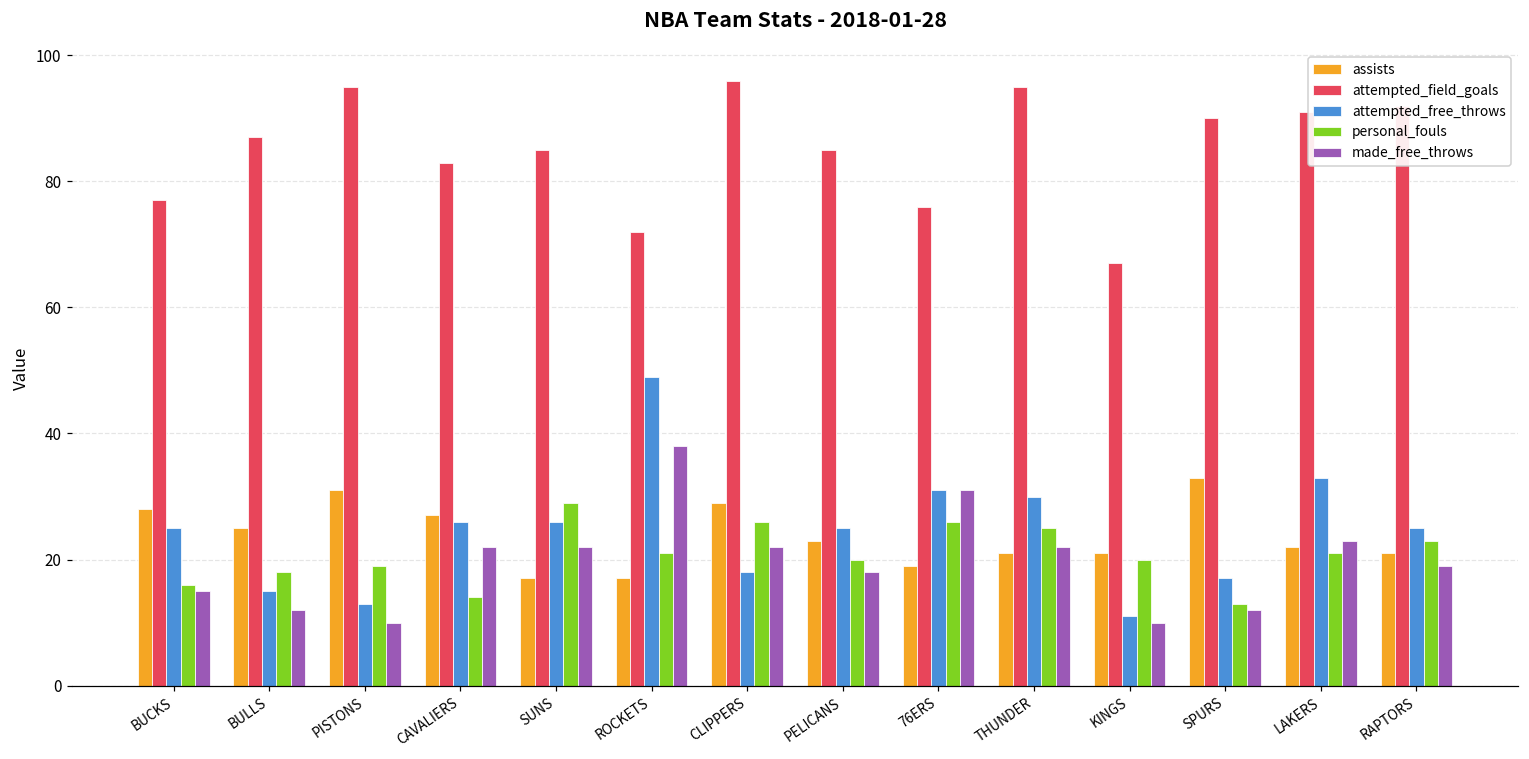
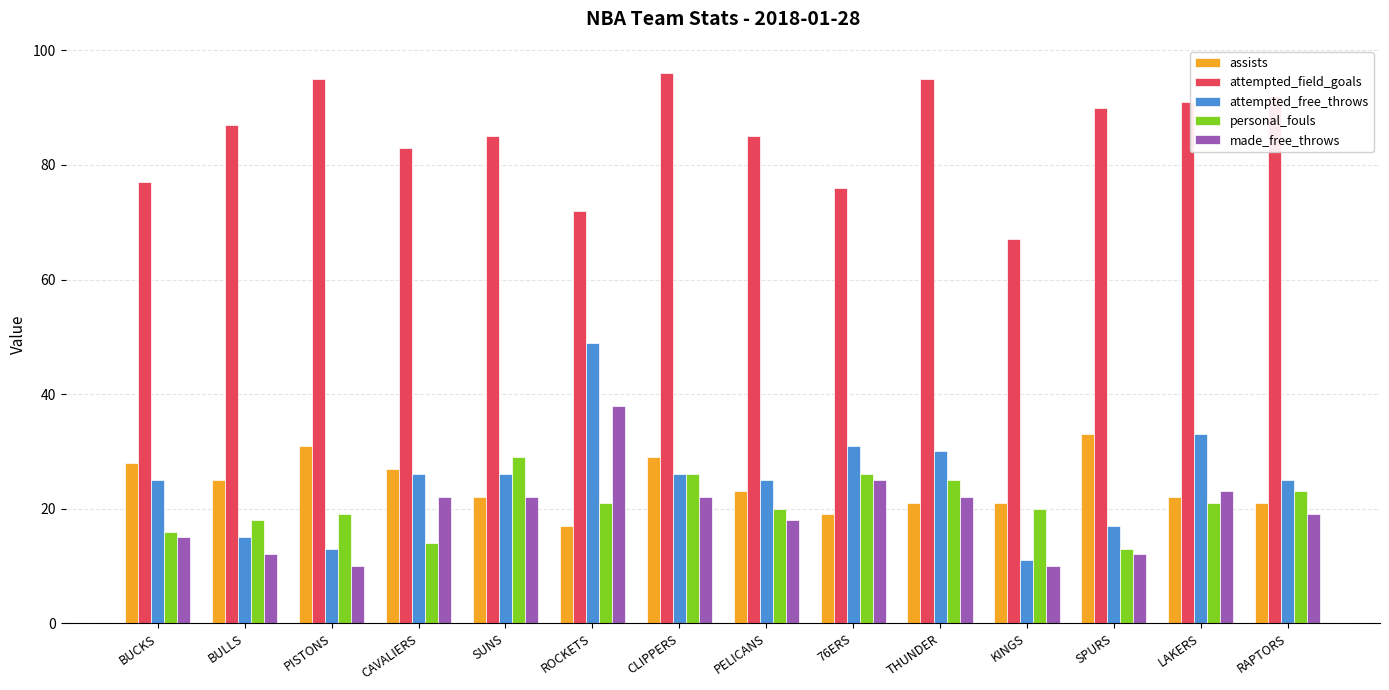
  {
    "assists": {
      "BUCKS": 28,
      "BULLS": 25,
      "PISTONS": 31,
      "CAVALIERS": 27,
-     "SUNS": 17,
+     "SUNS": 22,
      "ROCKETS": 17,
      "CLIPPERS": 29,
      "PELICANS": 23,
      "76ERS": 19,
      "THUNDER": 21,
      "KINGS": 21,
      "SPURS": 33,
      "LAKERS": 22,
      "RAPTORS": 21
    },
    "attempted_field_goals": {
      "BUCKS": 77,
      "BULLS": 87,
      "PISTONS": 95,
      "CAVALIERS": 83,
      "SUNS": 85,
      "ROCKETS": 72,
      "CLIPPERS": 96,
      "PELICANS": 85,
      "76ERS": 76,
      "THUNDER": 95,
      "KINGS": 67,
      "SPURS": 90,
      "LAKERS": 91
    },
    "attempted_free_throws": {
      "BUCKS": 25,
      "BULLS": 15,
      "PISTONS": 13,
      "CAVALIERS": 26,
      "SUNS": 26,
      "ROCKETS": 49,
-     "CLIPPERS": 18,
+     "CLIPPERS": 26,
      "PELICANS": 25,
      "76ERS": 31,
      "THUNDER": 30,
      "KINGS": 11,
      "SPURS": 17,
      "LAKERS": 33,
      "RAPTORS": 25
    },
    "personal_fouls": {
      "BUCKS": 16,
      "BULLS": 18,
      "PISTONS": 19,
      "CAVALIERS": 14,
      "SUNS": 29,
      "ROCKETS": 21,
      "CLIPPERS": 26,
      "PELICANS": 20,
      "76ERS": 26,
      "THUNDER": 25,
      "KINGS": 20,
      "SPURS": 13,
      "LAKERS": 21,
      "RAPTORS": 23
    },
    "made_free_throws": {
      "BUCKS": 15,
      "BULLS": 12,
      "PISTONS": 10,
      "CAVALIERS": 22,
      "SUNS": 22,
      "ROCKETS": 38,
      "CLIPPERS": 22,
      "PELICANS": 18,
-     "76ERS": 31,
+     "76ERS": 25,
      "THUNDER": 22,
      "KINGS": 10,
      "SPURS": 12,
      "LAKERS": 23,
      "RAPTORS": 19
    }
  }
